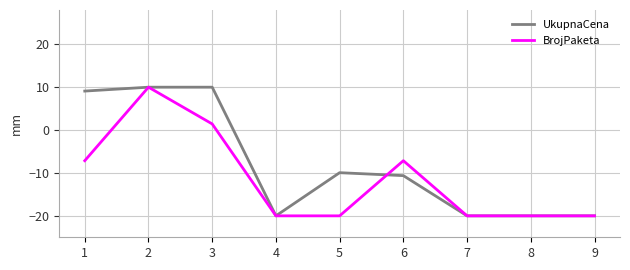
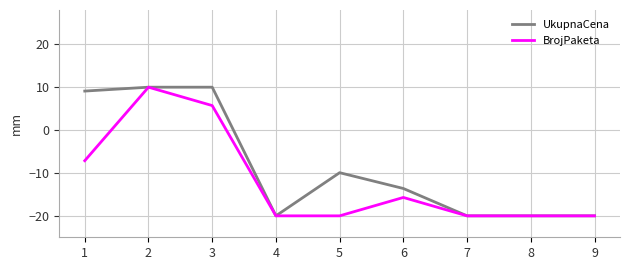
  {
    "UkupnaCena": {
      "1": 9,
      "3": 10,
      "5": -10,
-     "6": -11
+     "6": -14
    },
    "BrojPaketa": {
      "1": -7,
-     "3": 1,
+     "3": 6,
      "5": -20,
-     "6": -7
+     "6": -16
    }
  }
